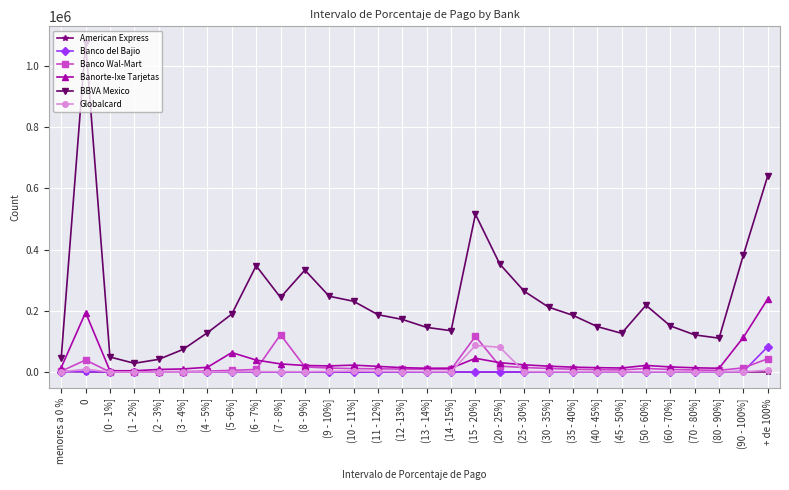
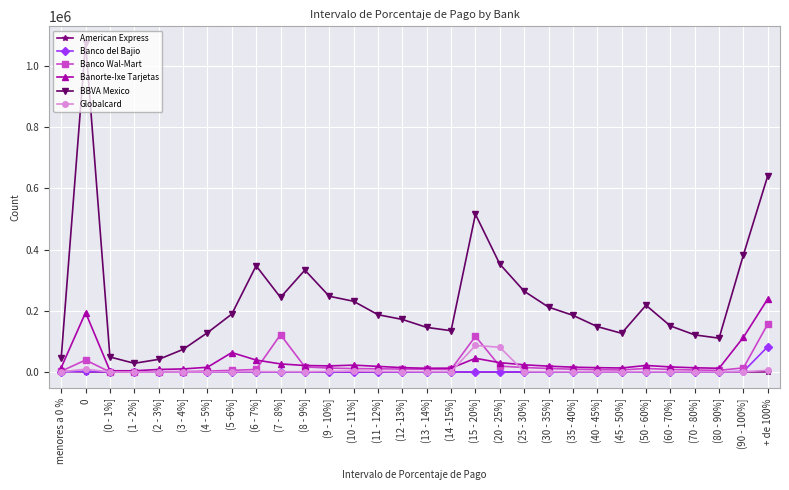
  {
    "Banco del Bajio": {
      "+ de 100%": 80000
    },
    "Banco Wal-Mart": {
      "0": 40000,
      "(7 - 8%]": 120000,
      "(15 - 20%]": 120000,
      "(20 - 25%]": 20000,
      "(25 - 30%]": 10000,
      "(50 - 60%]": 10000,
      "(90 - 100%]": 10000,
-     "+ de 100%": 40000
+     "+ de 100%": 160000
    },
    "Globalcard": {
      "(15 - 20%]": 90000,
      "(20 - 25%]": 80000
    }
  }
